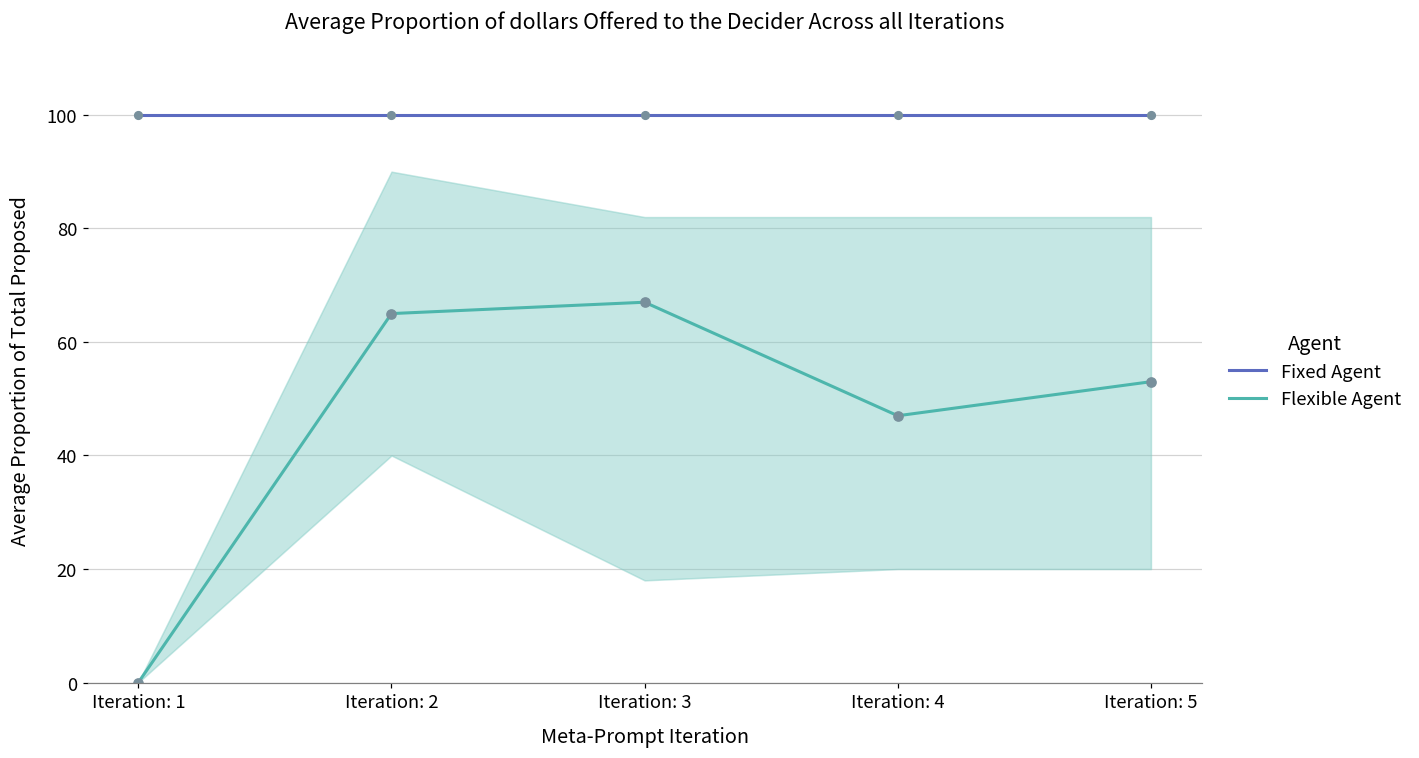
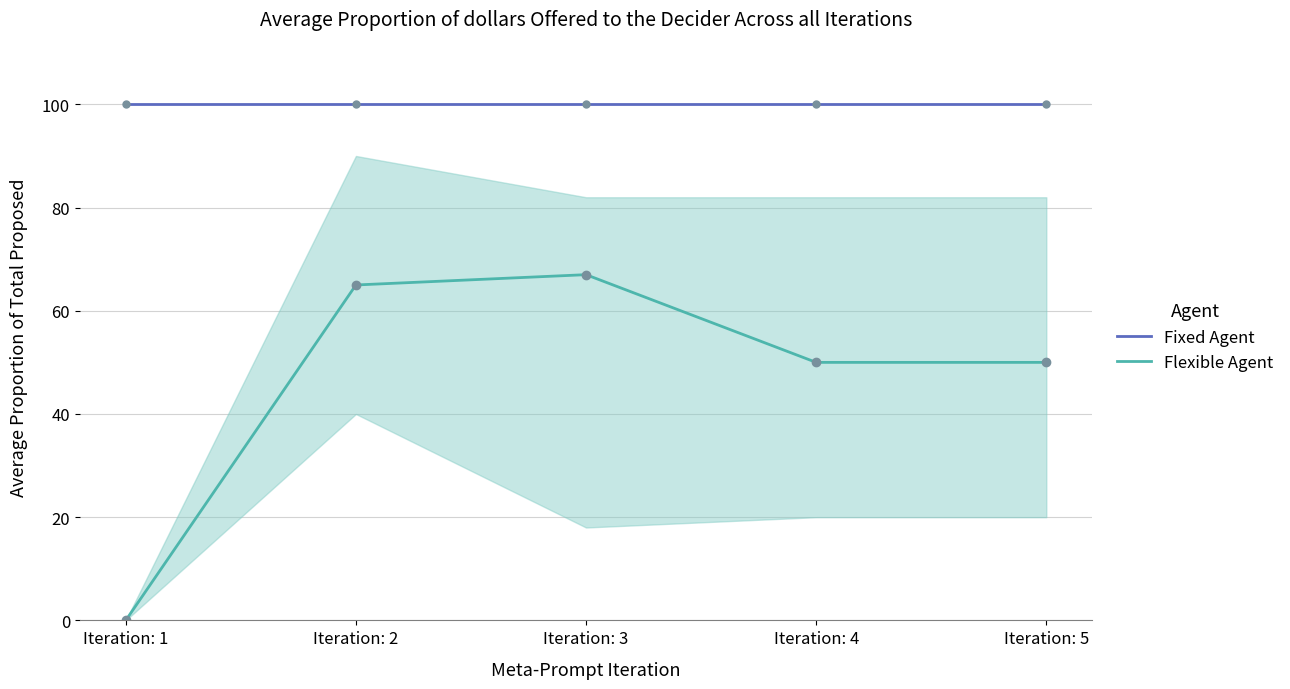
  {
    "Flexible Agent": {
      "Iteration: 2": 65,
      "Iteration: 3": 67,
-     "Iteration: 4": 47,
-     "Iteration: 5": 53
+     "Iteration: 4": 50,
+     "Iteration: 5": 50
    },
    "Fixed Agent": {
      "Iteration: 1": 100,
      "Iteration: 2": 100,
      "Iteration: 3": 100,
      "Iteration: 4": 100,
      "Iteration: 5": 100
    }
  }
